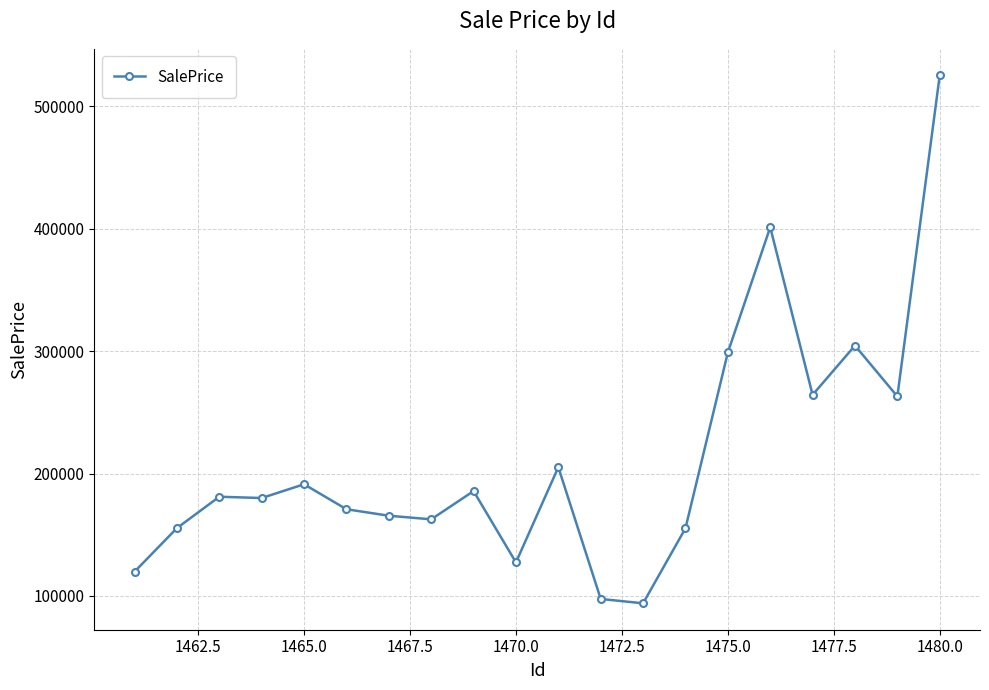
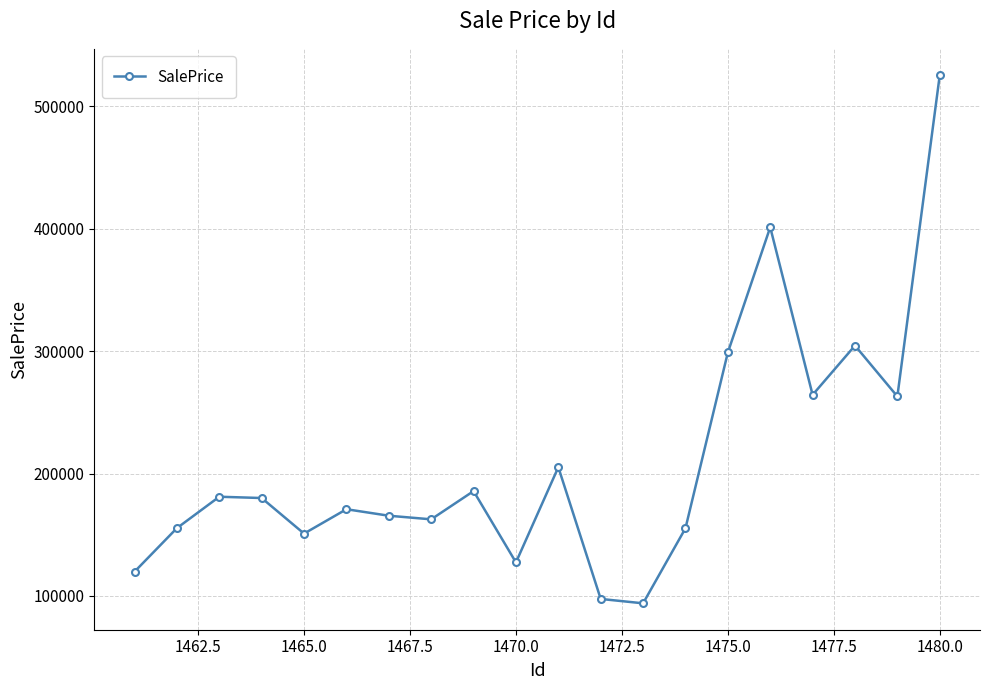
  {
-   "1465.0": 191000,
+   "1465.0": 151000,
    "1470.0": 127000,
    "1475.0": 299000,
    "1480.0": 525000
  }
